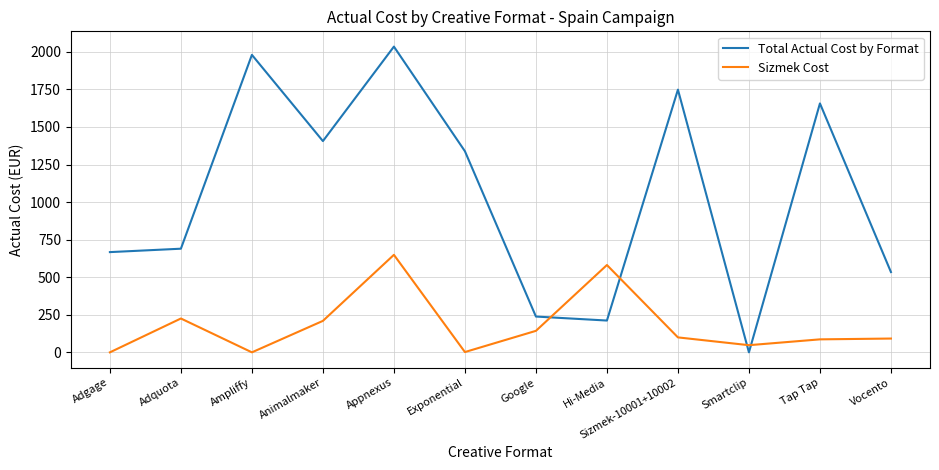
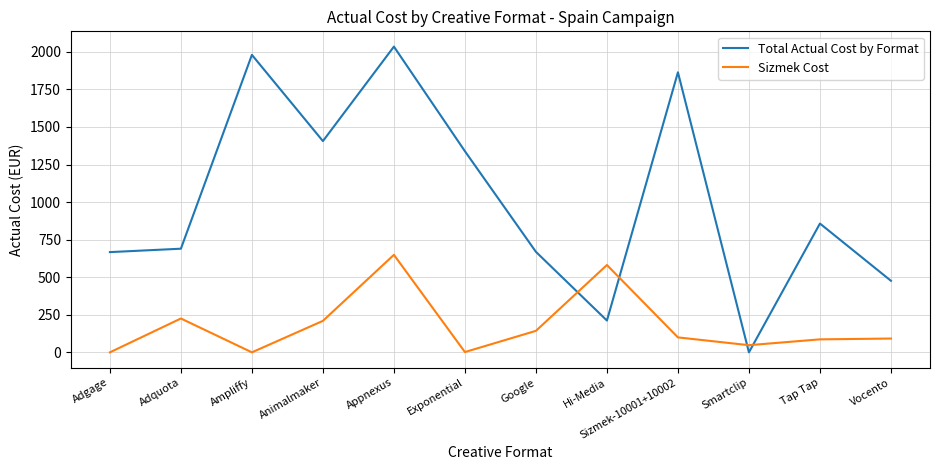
  {
    "Total Actual Cost by Format": {
      "Adgage": 670,
      "Adquota": 690,
      "Ampliffy": 1980,
      "Animalmaker": 1410,
      "Appnexus": 2030,
      "Exponential": 1340,
-     "Google": 240,
+     "Google": 670,
      "Hi-Media": 210,
-     "Sizmek-10001+10002": 1750,
+     "Sizmek-10001+10002": 1860,
      "Smartclip": 0,
-     "Tap Tap": 1660,
-     "Vocento": 530
+     "Tap Tap": 860,
+     "Vocento": 480
    },
    "Sizmek Cost": {
      "Adgage": 0,
      "Adquota": 230,
      "Ampliffy": 0,
      "Animalmaker": 210,
      "Appnexus": 650,
      "Exponential": 0,
      "Google": 140,
      "Hi-Media": 580,
      "Sizmek-10001+10002": 100,
      "Smartclip": 50,
      "Tap Tap": 90,
      "Vocento": 90
    }
  }
